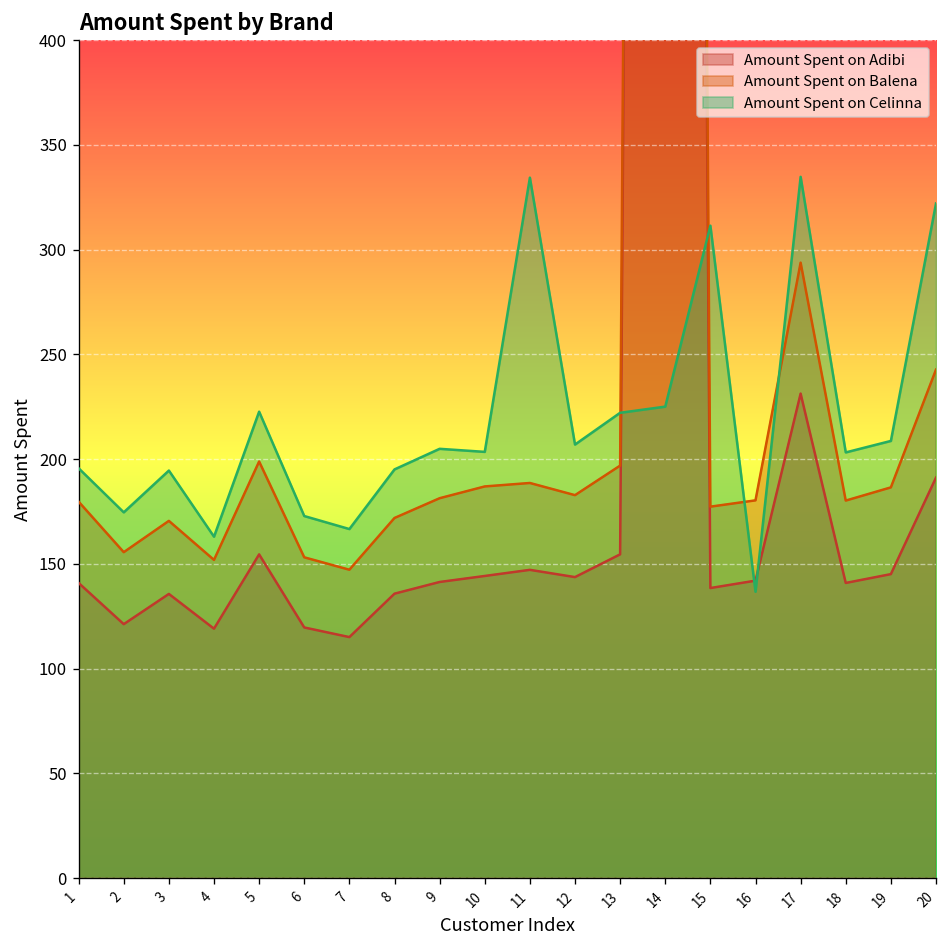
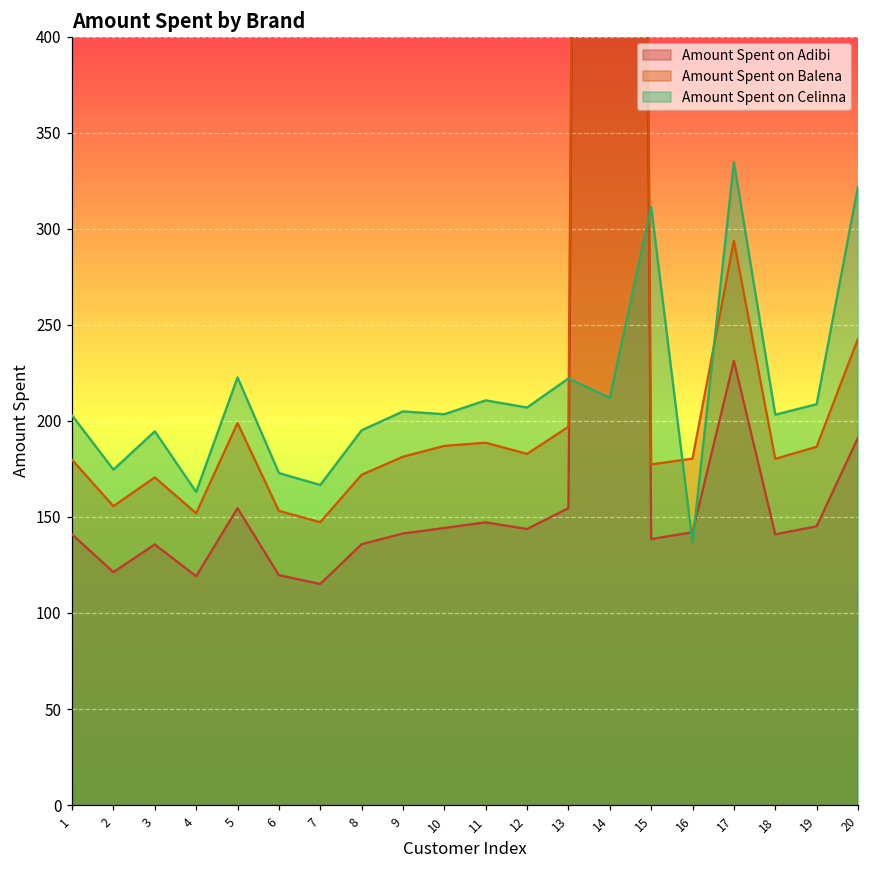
  {
    "Amount Spent on Celinna": {
-     "1": 196,
+     "1": 203,
      "2": 175,
      "3": 195,
      "4": 163,
      "5": 223,
      "6": 173,
      "7": 167,
      "8": 195,
      "9": 205,
      "10": 203,
-     "11": 334,
+     "11": 211,
      "12": 207,
      "13": 222,
-     "14": 225,
+     "14": 212,
      "15": 311,
      "16": 137,
      "17": 335,
      "18": 203,
      "19": 209,
      "20": 322
    }
  }
